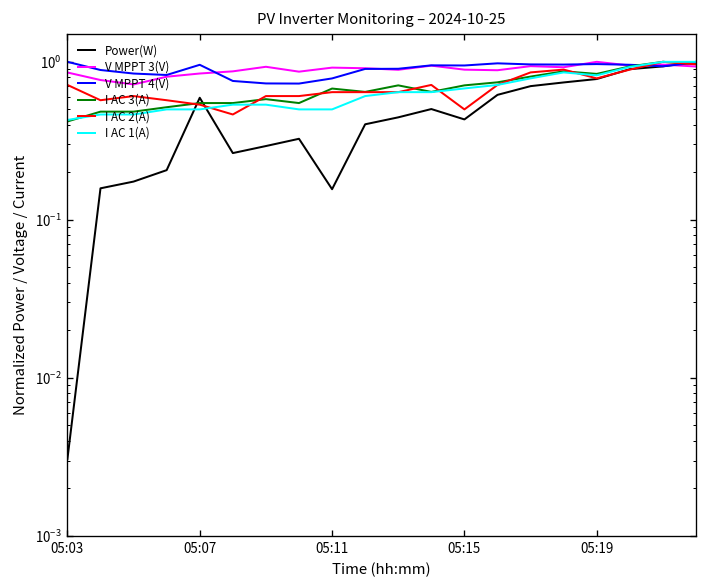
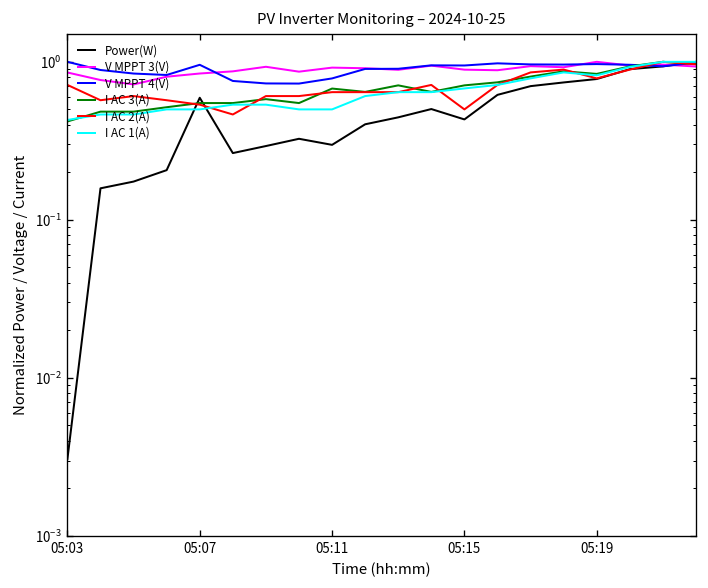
  {
    "Power(W)": {
      "05:03": 0.0031,
      "05:07": 0.6,
-     "05:11": 0.16,
+     "05:11": 0.30,
      "05:15": 0.43
    },
    "V MPPT 3(V)": {
      "05:03": 0.9,
      "05:07": 0.8,
      "05:11": 0.9,
      "05:15": 0.9
    },
    "V MPPT 4(V)": {
      "05:03": 1.0,
      "05:07": 1.0,
      "05:11": 0.8,
      "05:15": 0.9
    },
    "I AC 3(A)": {
      "05:11": 0.7,
      "05:15": 0.7
    },
    "I AC 2(A)": {
      "05:03": 0.7,
      "05:11": 0.6,
      "05:15": 0.50
    },
    "I AC 1(A)": {
      "05:07": 0.50,
      "05:11": 0.50,
      "05:15": 0.7
    }
  }
